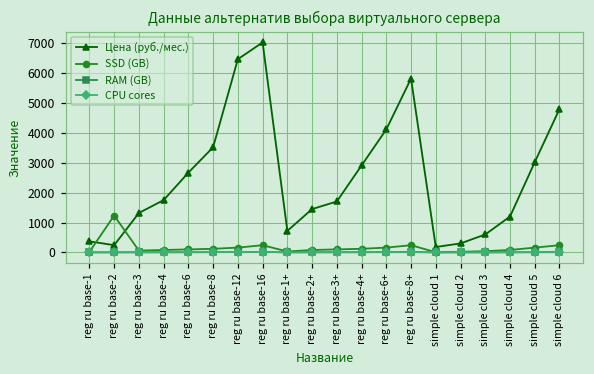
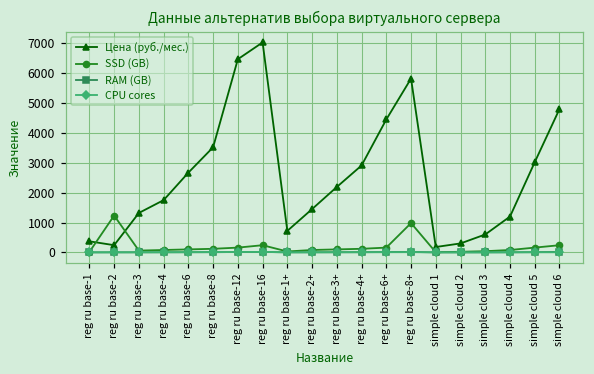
  {
    "Цена (руб./мес.)": {
      "reg ru base-1": 400,
      "reg ru base-2": 200,
      "reg ru base-3": 1300,
      "reg ru base-4": 1800,
      "reg ru base-6": 2700,
      "reg ru base-8": 3500,
      "reg ru base-12": 6500,
      "reg ru base-16": 7000,
      "reg ru base-1+": 700,
      "reg ru base-2+": 1500,
-     "reg ru base-3+": 1700,
+     "reg ru base-3+": 2200,
      "reg ru base-4+": 2900,
-     "reg ru base-6+": 4100,
+     "reg ru base-6+": 4500,
      "reg ru base-8+": 5800,
      "simple cloud 1": 200,
      "simple cloud 2": 300,
      "simple cloud 3": 600,
      "simple cloud 4": 1200,
      "simple cloud 5": 3000,
      "simple cloud 6": 4800
    },
    "SSD (GB)": {
      "reg ru base-2": 1200,
      "reg ru base-6": 100,
      "reg ru base-8": 100,
      "reg ru base-12": 200,
      "reg ru base-16": 200,
      "reg ru base-3+": 100,
      "reg ru base-4+": 100,
      "reg ru base-6+": 200,
-     "reg ru base-8+": 200,
+     "reg ru base-8+": 1000,
      "simple cloud 5": 200,
      "simple cloud 6": 200
    },
    "CPU cores": {
      "reg ru base-2": 0,
      "reg ru base-6": 0,
      "reg ru base-8": 0,
      "reg ru base-12": 0,
      "reg ru base-16": 0,
      "reg ru base-3+": 0,
      "reg ru base-4+": 0,
      "reg ru base-6+": 0,
      "reg ru base-8+": 0,
      "simple cloud 5": 0,
      "simple cloud 6": 0
    }
  }
